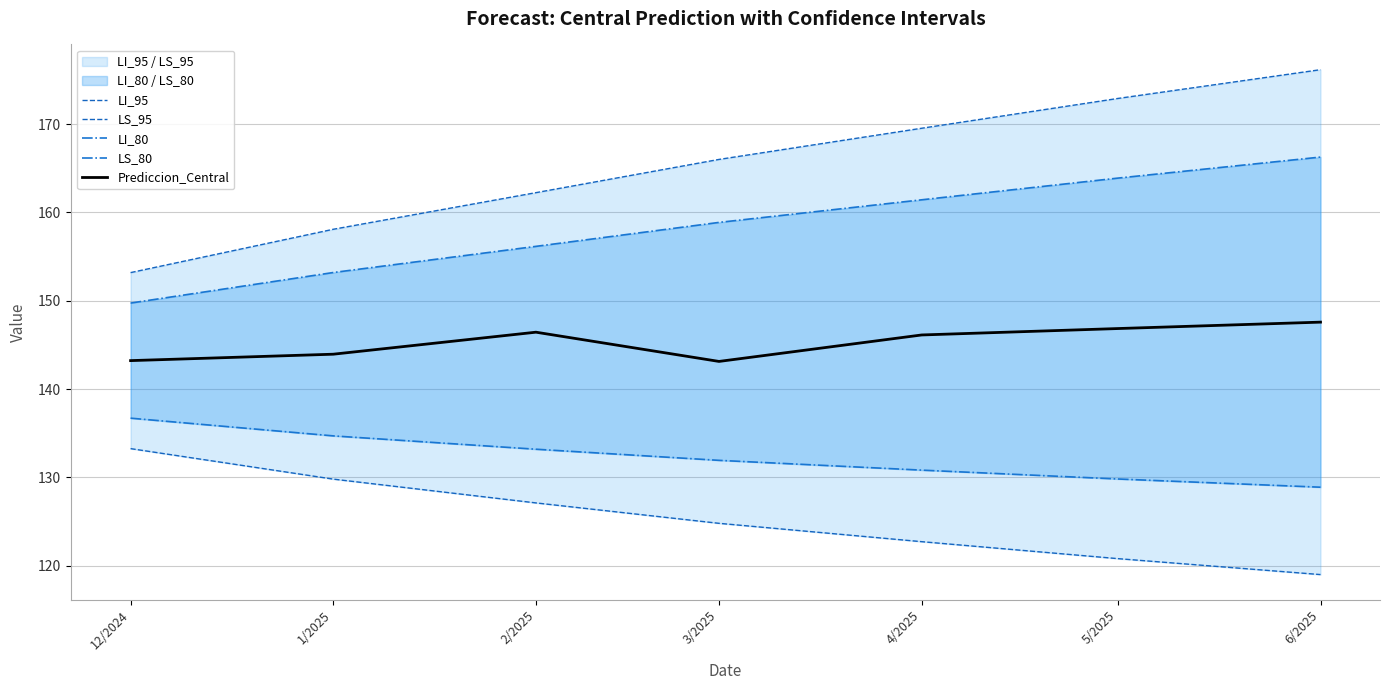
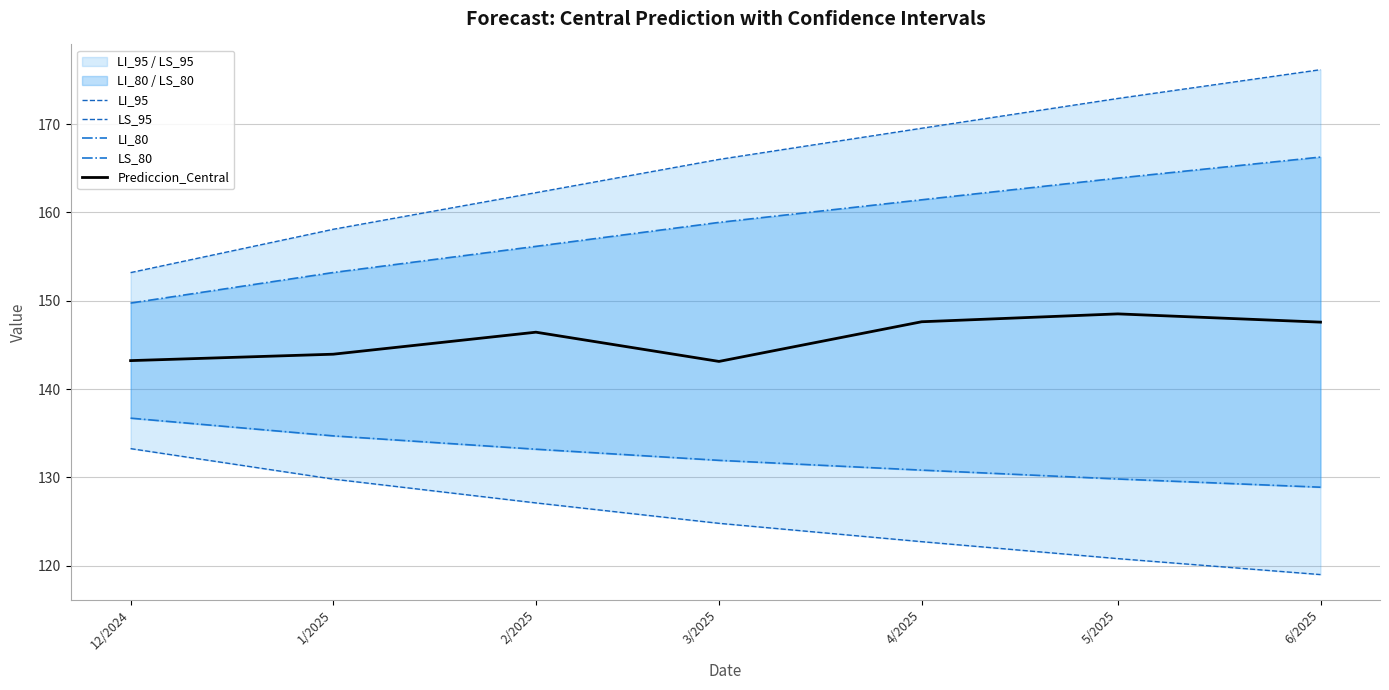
  {
    "Prediccion_Central": {
      "12/2024": 143,
      "1/2025": 144,
      "2/2025": 146,
      "3/2025": 143,
-     "4/2025": 146,
-     "5/2025": 147,
+     "4/2025": 148,
+     "5/2025": 149,
      "6/2025": 148
    }
  }
